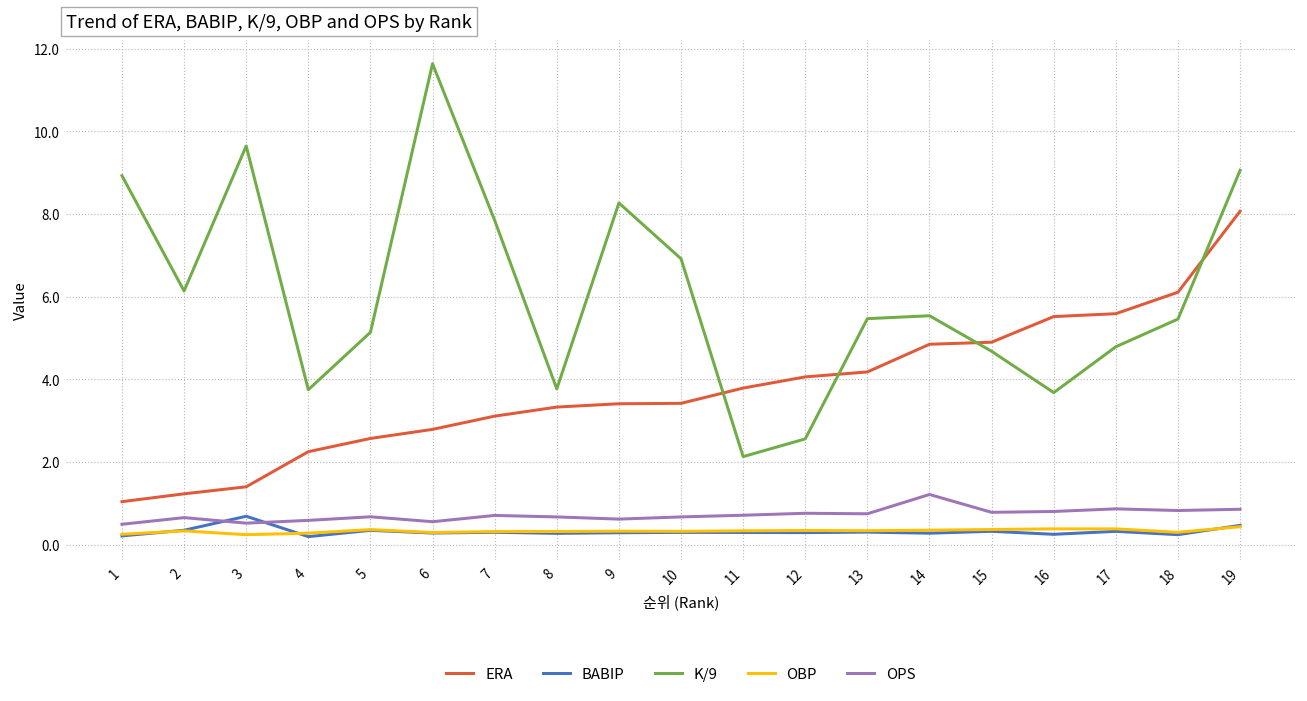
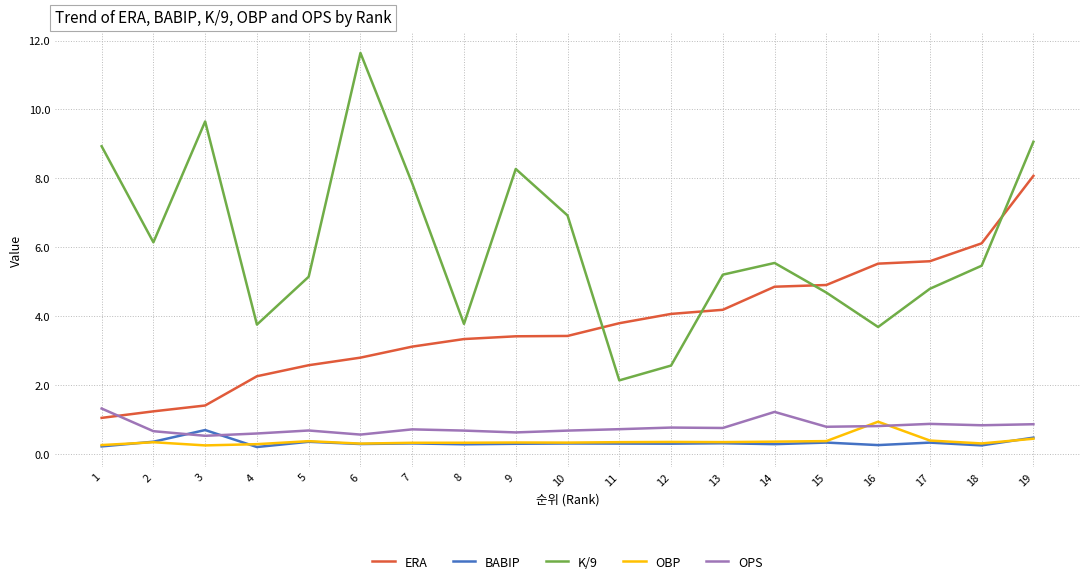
  {
    "ERA": {
      "1": 1.0,
      "2": 1.2,
      "3": 1.4,
      "4": 2.3,
      "5": 2.6,
      "6": 2.8,
      "7": 3.1,
      "8": 3.3,
      "9": 3.4,
      "10": 3.4,
      "11": 3.8,
      "12": 4.1,
      "13": 4.2,
      "14": 4.9,
      "15": 4.9,
      "16": 5.5,
      "17": 5.6,
      "18": 6.1,
      "19": 8.1
    },
    "BABIP": {
      "3": 0.7,
      "4": 0.2,
      "16": 0.3
    },
    "K/9": {
      "1": 8.9,
      "2": 6.1,
      "3": 9.7,
      "4": 3.8,
      "5": 5.1,
      "6": 11.6,
      "7": 7.9,
      "8": 3.8,
      "9": 8.3,
      "10": 6.9,
      "11": 2.1,
      "12": 2.6,
-     "13": 5.5,
+     "13": 5.2,
      "14": 5.5,
      "15": 4.7,
      "16": 3.7,
      "17": 4.8,
      "18": 5.5,
      "19": 9.1
    },
    "OBP": {
      "3": 0.2,
      "4": 0.3,
-     "16": 0.4
+     "16": 0.9
    },
    "OPS": {
-     "1": 0.5,
+     "1": 1.3,
      "2": 0.7,
      "3": 0.5,
      "4": 0.6,
      "5": 0.7,
      "6": 0.6,
      "7": 0.7,
      "8": 0.7,
      "9": 0.6,
      "10": 0.7,
      "11": 0.7,
      "12": 0.8,
      "13": 0.7,
      "14": 1.2,
      "15": 0.8,
      "16": 0.8,
      "17": 0.9,
      "18": 0.8,
      "19": 0.9
    }
  }
